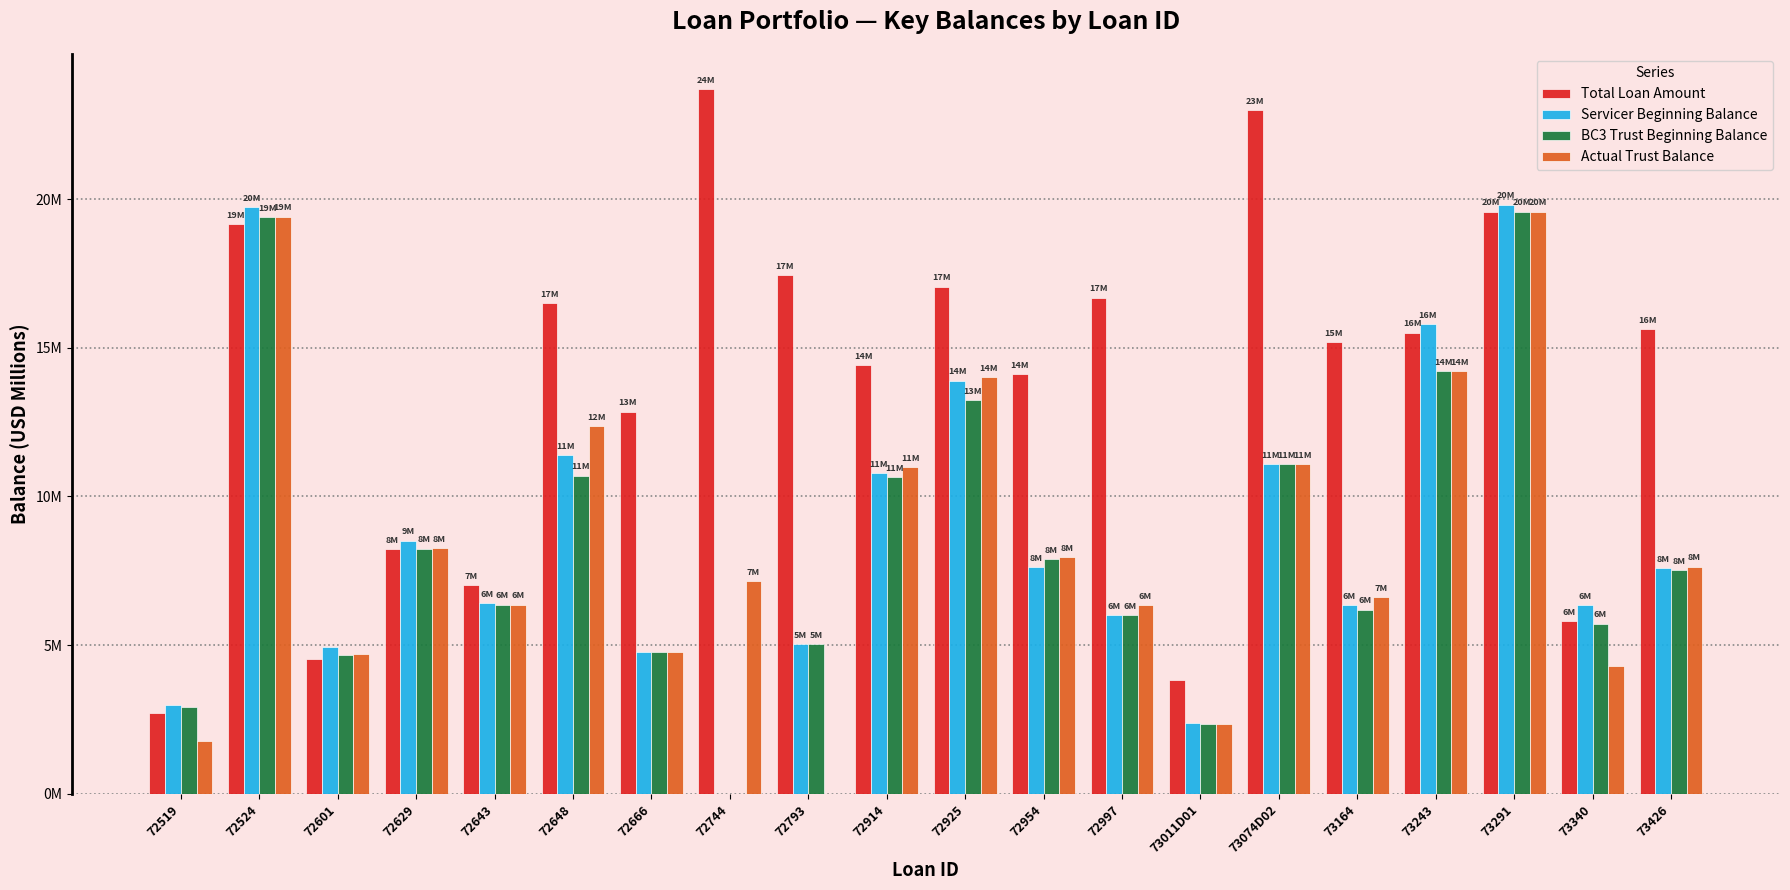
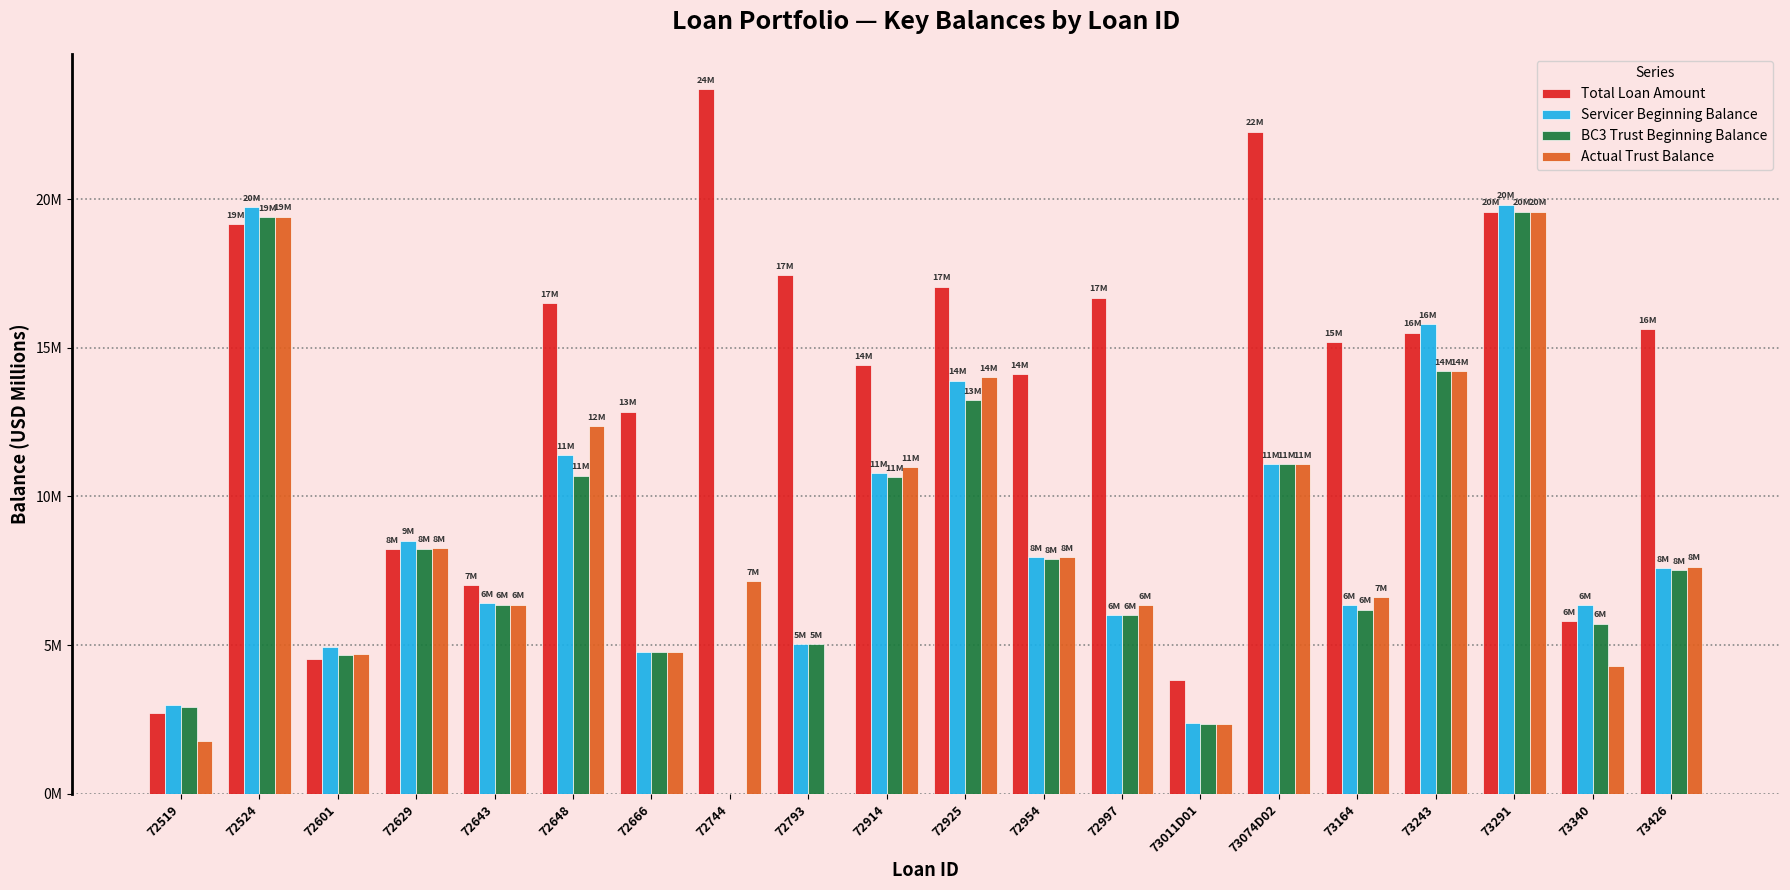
  {
    "Total Loan Amount": {
      "72524": "19M",
      "72629": "8M",
      "72643": "7M",
      "72648": "17M",
      "72666": "13M",
      "72744": "24M",
      "72793": "17M",
      "72914": "14M",
      "72925": "17M",
      "72954": "14M",
      "72997": "17M",
-     "73074D02": "23M",
+     "73074D02": "22M",
      "73164": "15M",
      "73243": "16M",
      "73291": "20M",
      "73340": "6M",
      "73426": "16M"
    },
    "Servicer Beginning Balance": {
      "72519": "3000000",
      "72601": "4900000",
      "72666": "4800000",
      "72744": "0",
-     "72954": "7600000",
+     "72954": "8000000",
      "73011D01": "2400000"
    },
    "BC3 Trust Beginning Balance": {
      "72629": "8M",
      "72643": "6M",
      "72648": "11M",
      "72793": "5M",
      "72914": "11M",
      "72925": "13M",
      "72954": "8M",
      "72997": "6M",
      "73164": "6M",
      "73340": "6M",
      "73426": "8M"
    },
    "Actual Trust Balance": {
      "72629": "8M",
      "72643": "6M",
      "72648": "12M",
      "72744": "7M",
      "72914": "11M",
      "72925": "14M",
      "72954": "8M",
      "72997": "6M",
      "73164": "7M",
      "73426": "8M"
    }
  }
